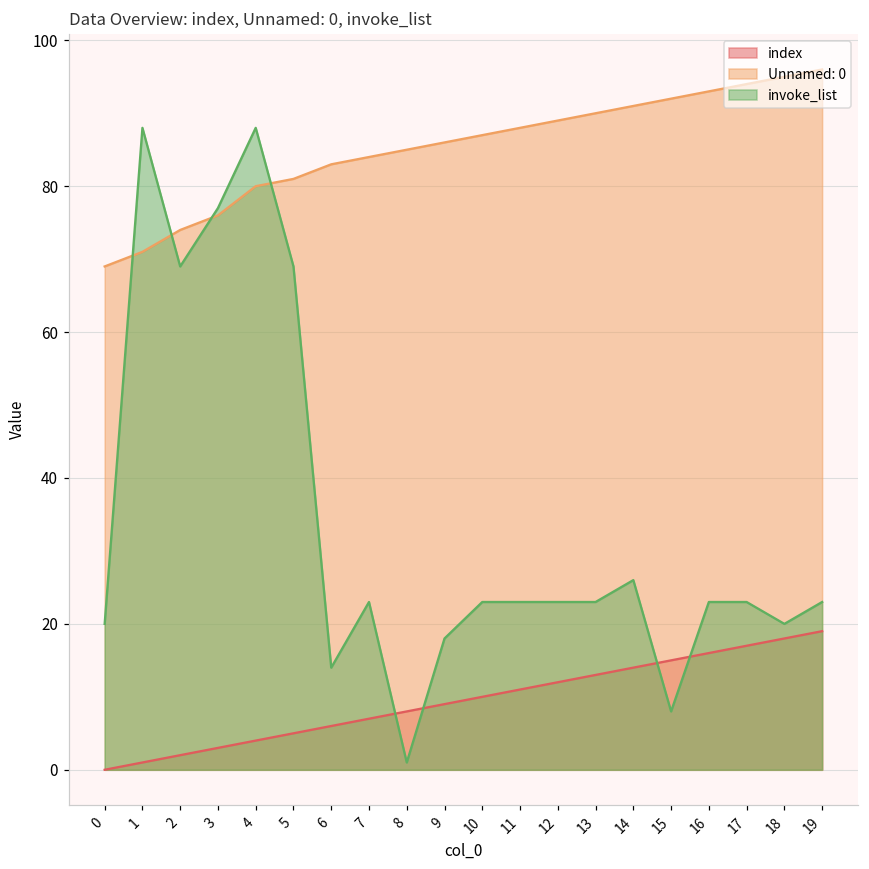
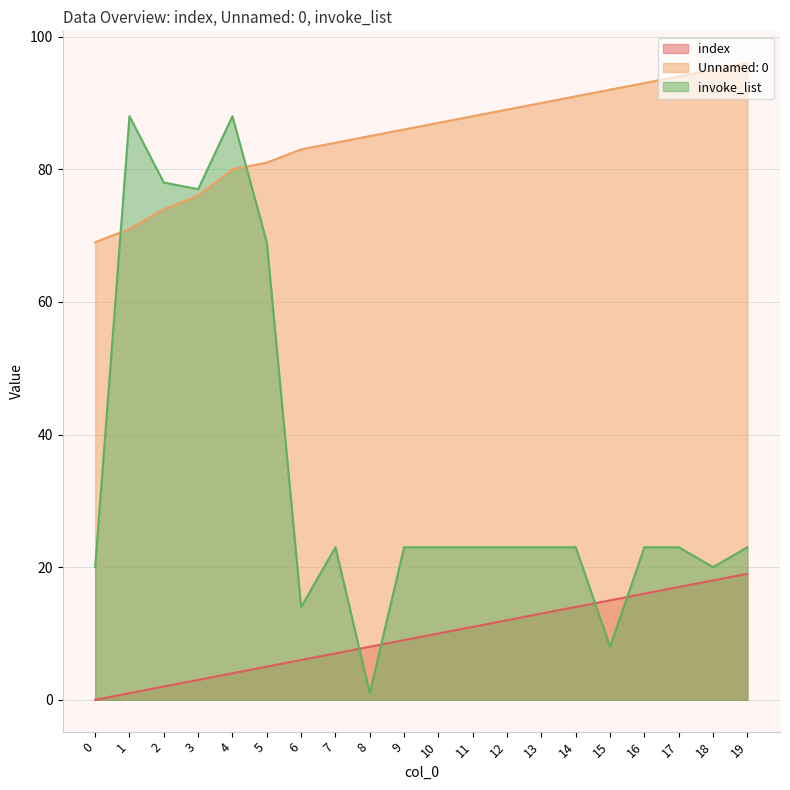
  {
    "invoke_list": {
      "0": 20,
      "1": 88,
-     "2": 69,
+     "2": 78,
      "3": 77,
      "4": 88,
      "5": 69,
      "6": 14,
      "7": 23,
      "8": 1,
-     "9": 18,
+     "9": 23,
      "10": 23,
      "11": 23,
      "12": 23,
      "13": 23,
-     "14": 26,
+     "14": 23,
      "15": 8,
      "16": 23,
      "17": 23,
      "18": 20,
      "19": 23
    }
  }
